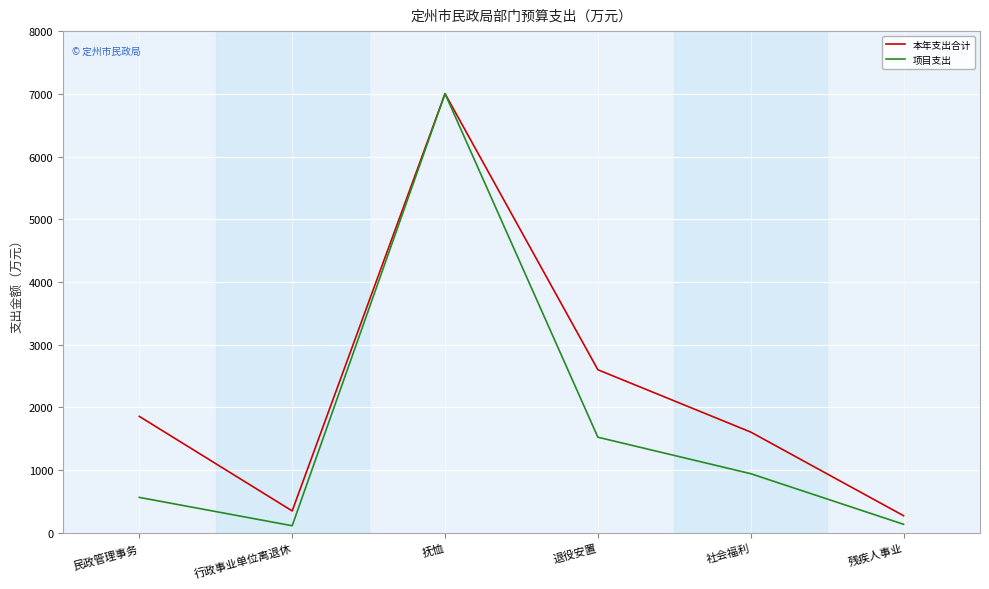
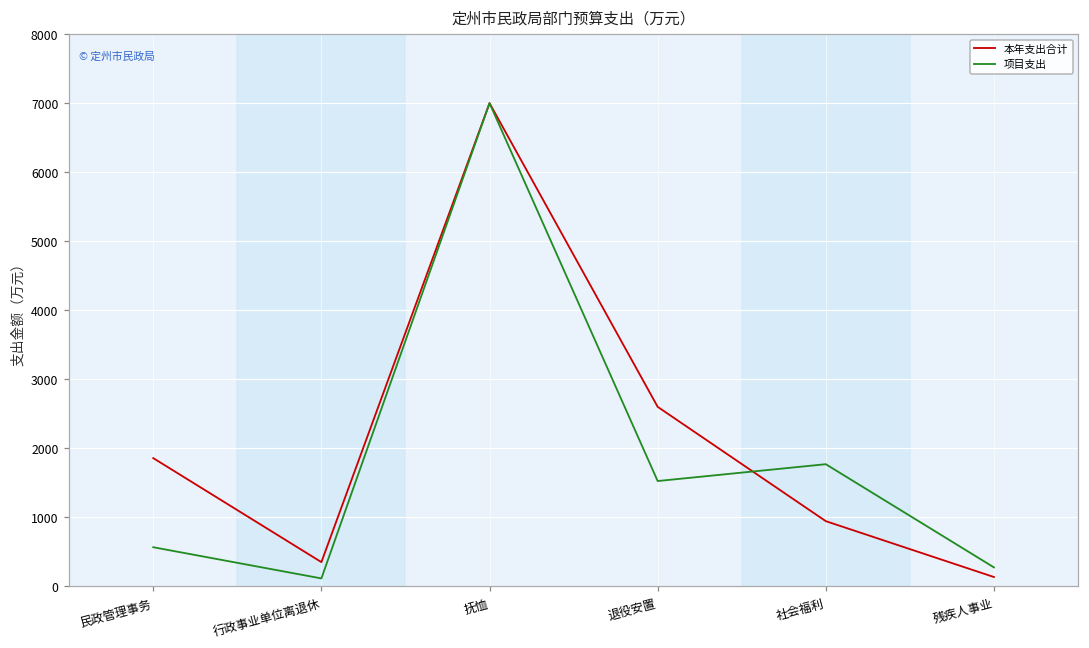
  {
    "本年支出合计": {
      "民政管理事务": 1900,
      "行政事业单位离退休": 300,
      "退役安置": 2600,
-     "社会福利": 1600,
-     "残疾人事业": 300
+     "社会福利": 900,
+     "残疾人事业": 100
    },
    "项目支出": {
      "民政管理事务": 600,
      "行政事业单位离退休": 100,
      "退役安置": 1500,
-     "社会福利": 900,
-     "残疾人事业": 100
+     "社会福利": 1800,
+     "残疾人事业": 300
    }
  }
